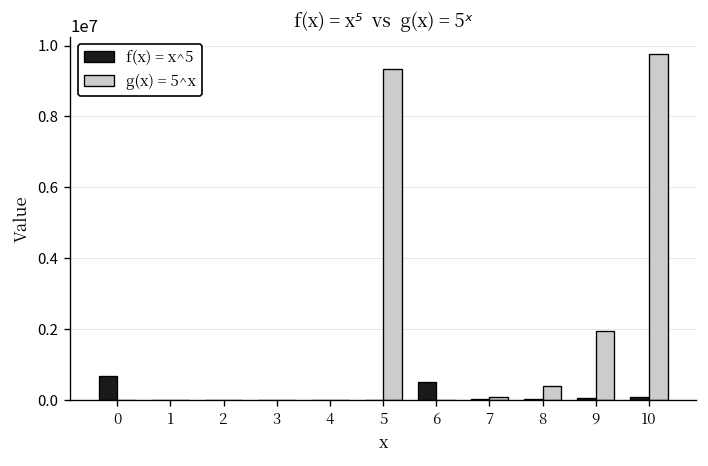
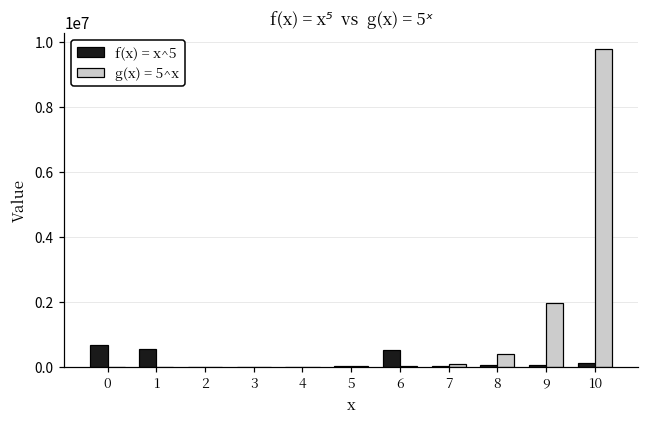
  {
    "f(x) = x^5": {
      "0": 700000,
-     "1": 0,
+     "1": 500000,
      "6": 500000,
      "10": 100000
    },
    "g(x) = 5^x": {
-     "5": 9300000,
+     "5": 0,
      "8": 400000,
      "9": 2000000,
      "10": 9800000
    }
  }
